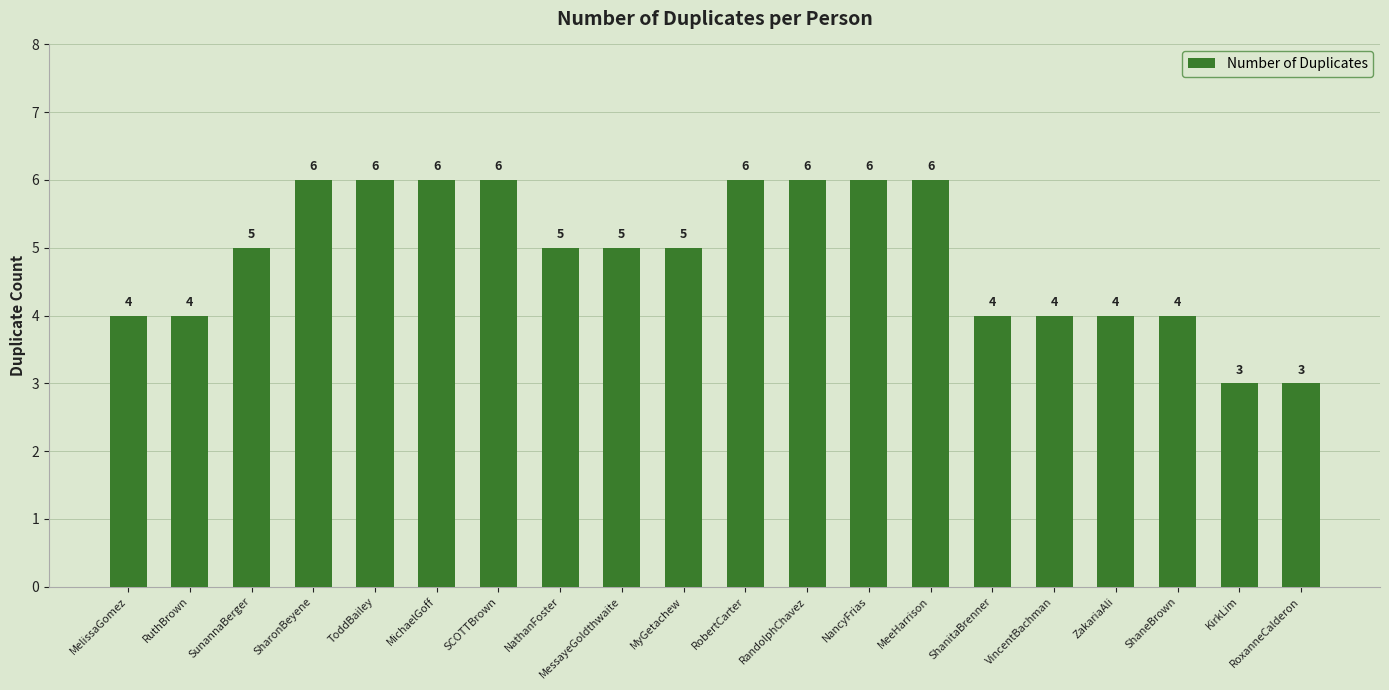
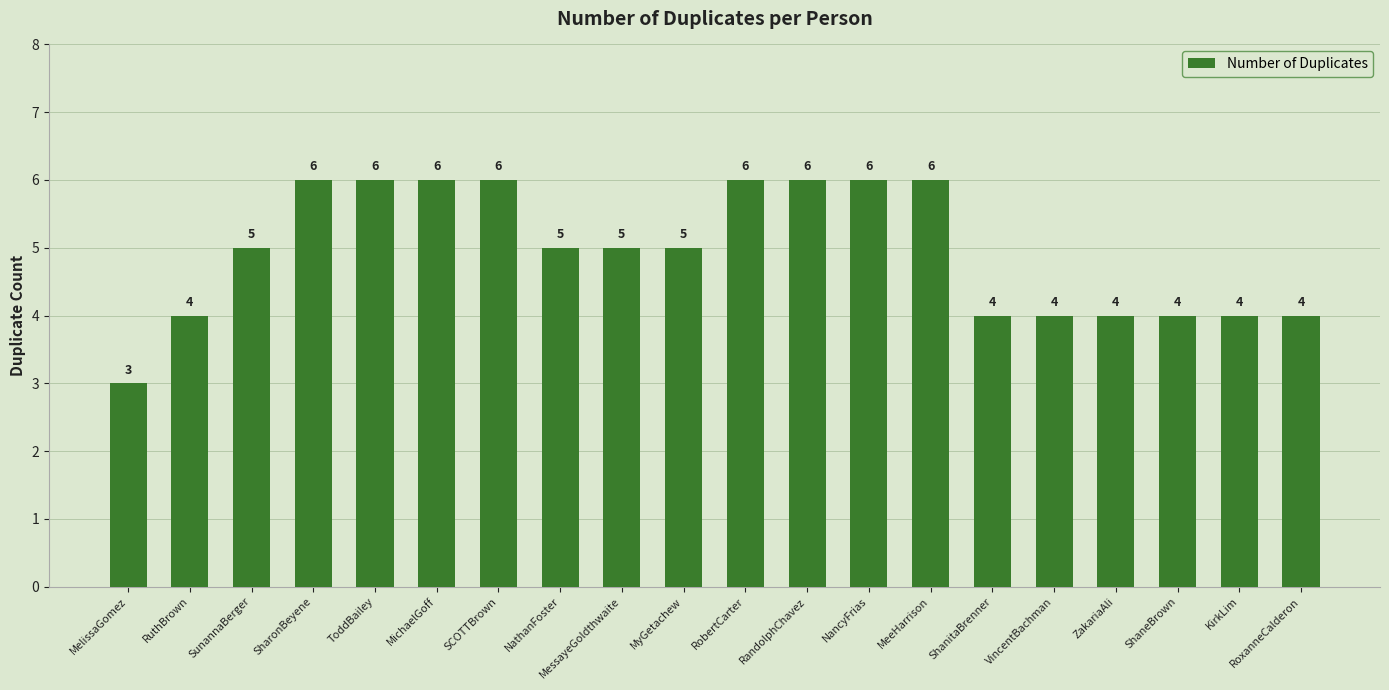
  {
-   "MelissaGomez": 4,
+   "MelissaGomez": 3,
    "RuthBrown": 4,
    "SunannaBerger": 5,
    "SharonBeyene": 6,
    "ToddBailey": 6,
    "MichaelGoff": 6,
    "SCOTTBrown": 6,
    "NathanFoster": 5,
    "MessayeGoldthwaite": 5,
    "MyGetachew": 5,
    "RobertCarter": 6,
    "RandolphChavez": 6,
    "NancyFrias": 6,
    "MeeHarrison": 6,
    "ShanitaBrenner": 4,
    "VincentBachman": 4,
    "ZakariaAli": 4,
    "ShaneBrown": 4,
-   "KirkLim": 3,
-   "RoxanneCalderon": 3
+   "KirkLim": 4,
+   "RoxanneCalderon": 4
  }
